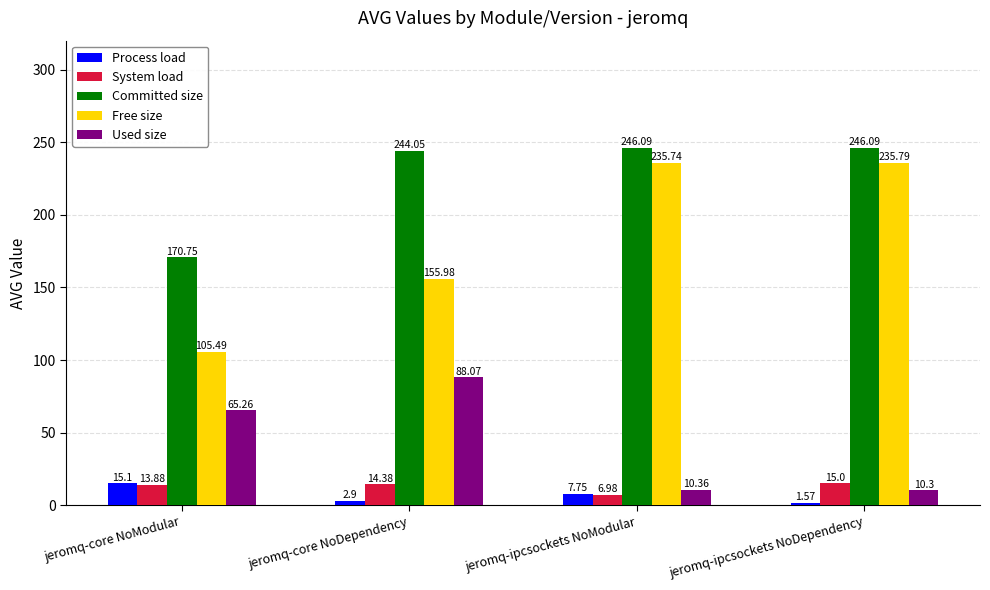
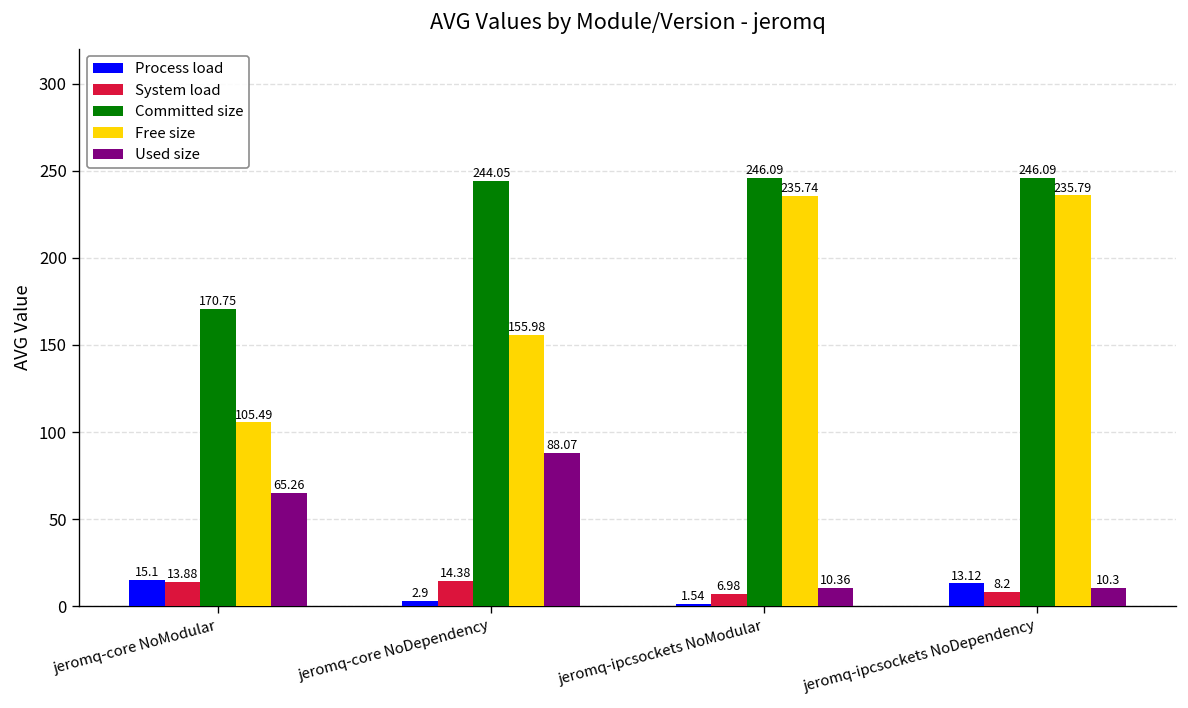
  {
    "Process load": {
      "jeromq-core NoModular": 15.1,
      "jeromq-core NoDependency": 2.9,
-     "jeromq-ipcsockets NoModular": 7.75,
-     "jeromq-ipcsockets NoDependency": 1.57
+     "jeromq-ipcsockets NoModular": 1.54,
+     "jeromq-ipcsockets NoDependency": 13.12
    },
    "System load": {
      "jeromq-core NoModular": 13.88,
      "jeromq-core NoDependency": 14.38,
      "jeromq-ipcsockets NoModular": 6.98,
-     "jeromq-ipcsockets NoDependency": 15.0
+     "jeromq-ipcsockets NoDependency": 8.2
    },
    "Committed size": {
      "jeromq-core NoModular": 170.75,
      "jeromq-core NoDependency": 244.05,
      "jeromq-ipcsockets NoModular": 246.09,
      "jeromq-ipcsockets NoDependency": 246.09
    },
    "Free size": {
      "jeromq-core NoModular": 105.49,
      "jeromq-core NoDependency": 155.98,
      "jeromq-ipcsockets NoModular": 235.74,
      "jeromq-ipcsockets NoDependency": 235.79
    },
    "Used size": {
      "jeromq-core NoModular": 65.26,
      "jeromq-core NoDependency": 88.07,
      "jeromq-ipcsockets NoModular": 10.36,
      "jeromq-ipcsockets NoDependency": 10.3
    }
  }
